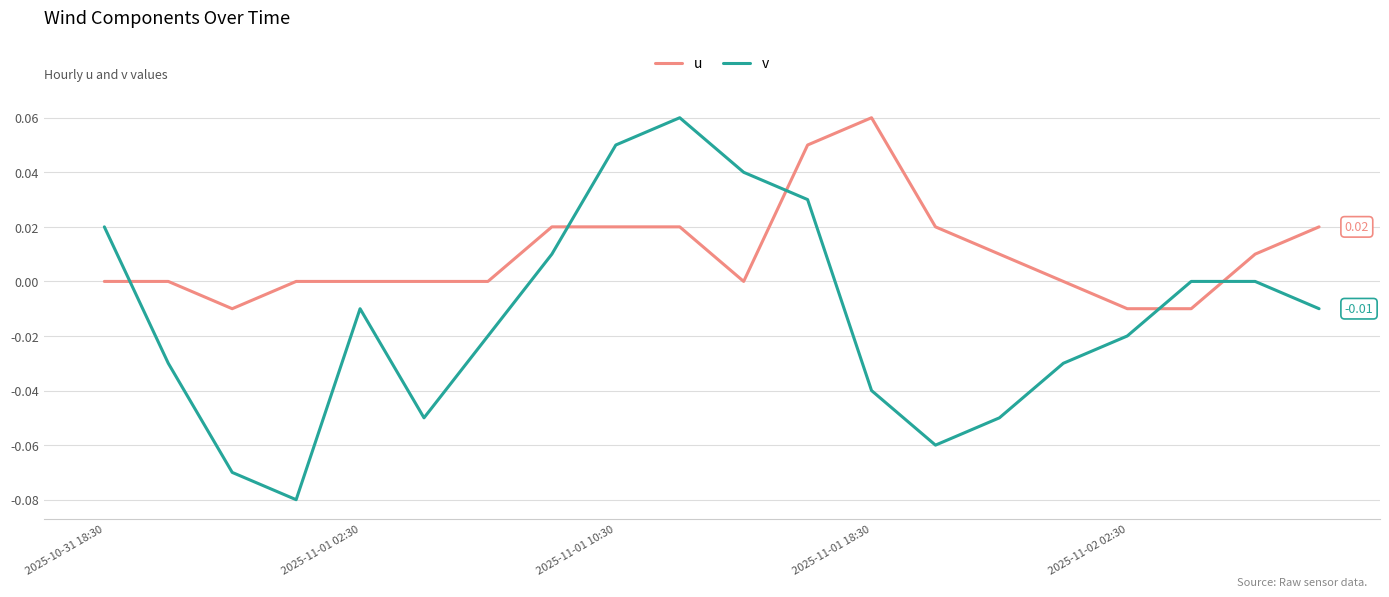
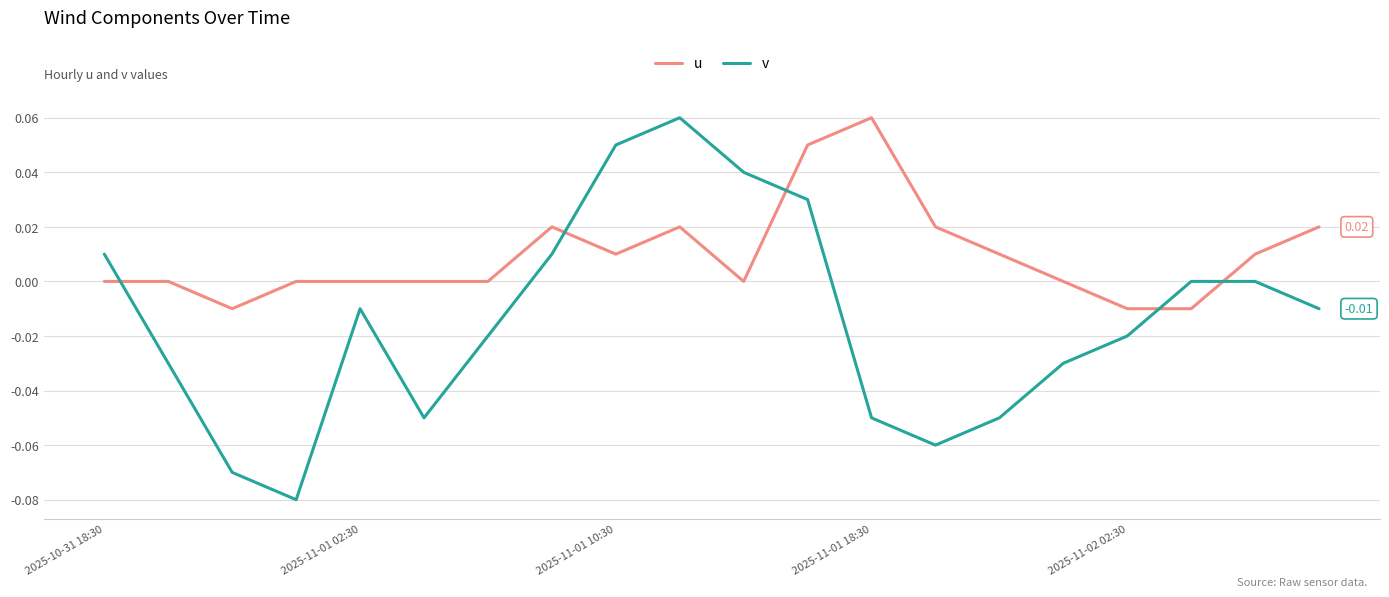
  {
    "u": {
      "2025-10-31 18:30": 0.00,
      "2025-11-01 02:30": 0.00,
-     "2025-11-01 10:30": 0.02,
+     "2025-11-01 10:30": 0.01,
      "2025-11-01 18:30": 0.06,
      "2025-11-02 02:30": -0.01
    },
    "v": {
-     "2025-10-31 18:30": 0.02,
+     "2025-10-31 18:30": 0.01,
      "2025-11-01 02:30": -0.01,
      "2025-11-01 10:30": 0.05,
-     "2025-11-01 18:30": -0.04,
+     "2025-11-01 18:30": -0.05,
      "2025-11-02 02:30": -0.02
    }
  }
